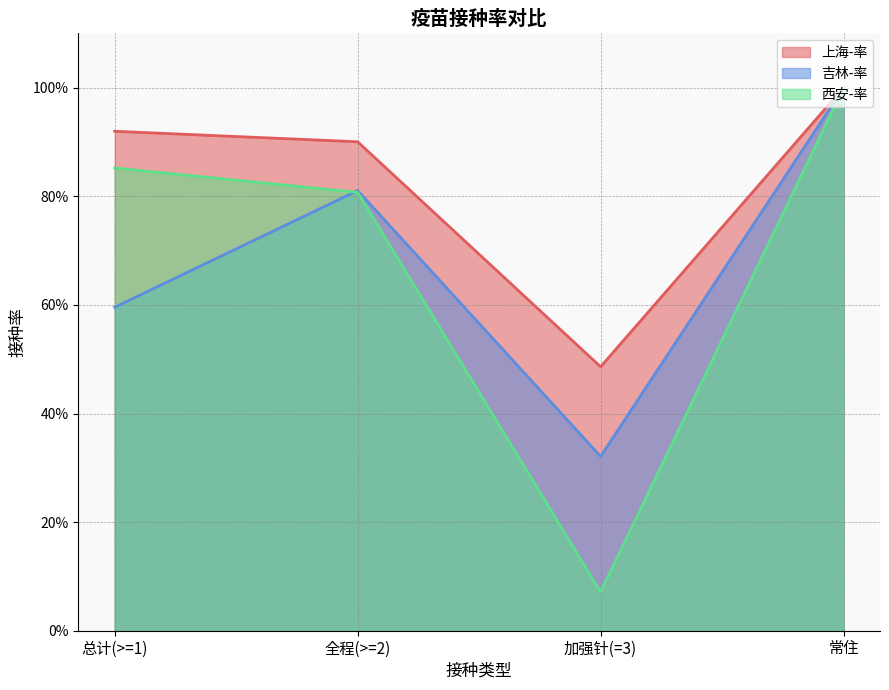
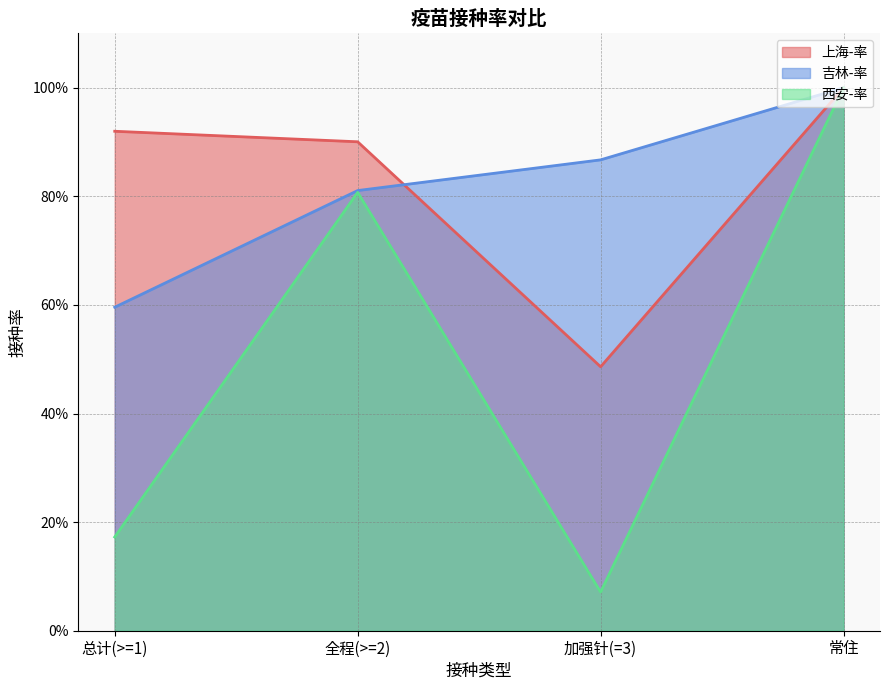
  {
    "上海-率": {
      "总计(>=1)": "92%",
      "全程(>=2)": "90%",
      "加强针(=3)": "49%"
    },
    "吉林-率": {
      "总计(>=1)": "60%",
-     "加强针(=3)": "32%"
+     "加强针(=3)": "87%"
    },
    "西安-率": {
-     "总计(>=1)": "85%",
+     "总计(>=1)": "17%",
      "加强针(=3)": "7%"
    }
  }
